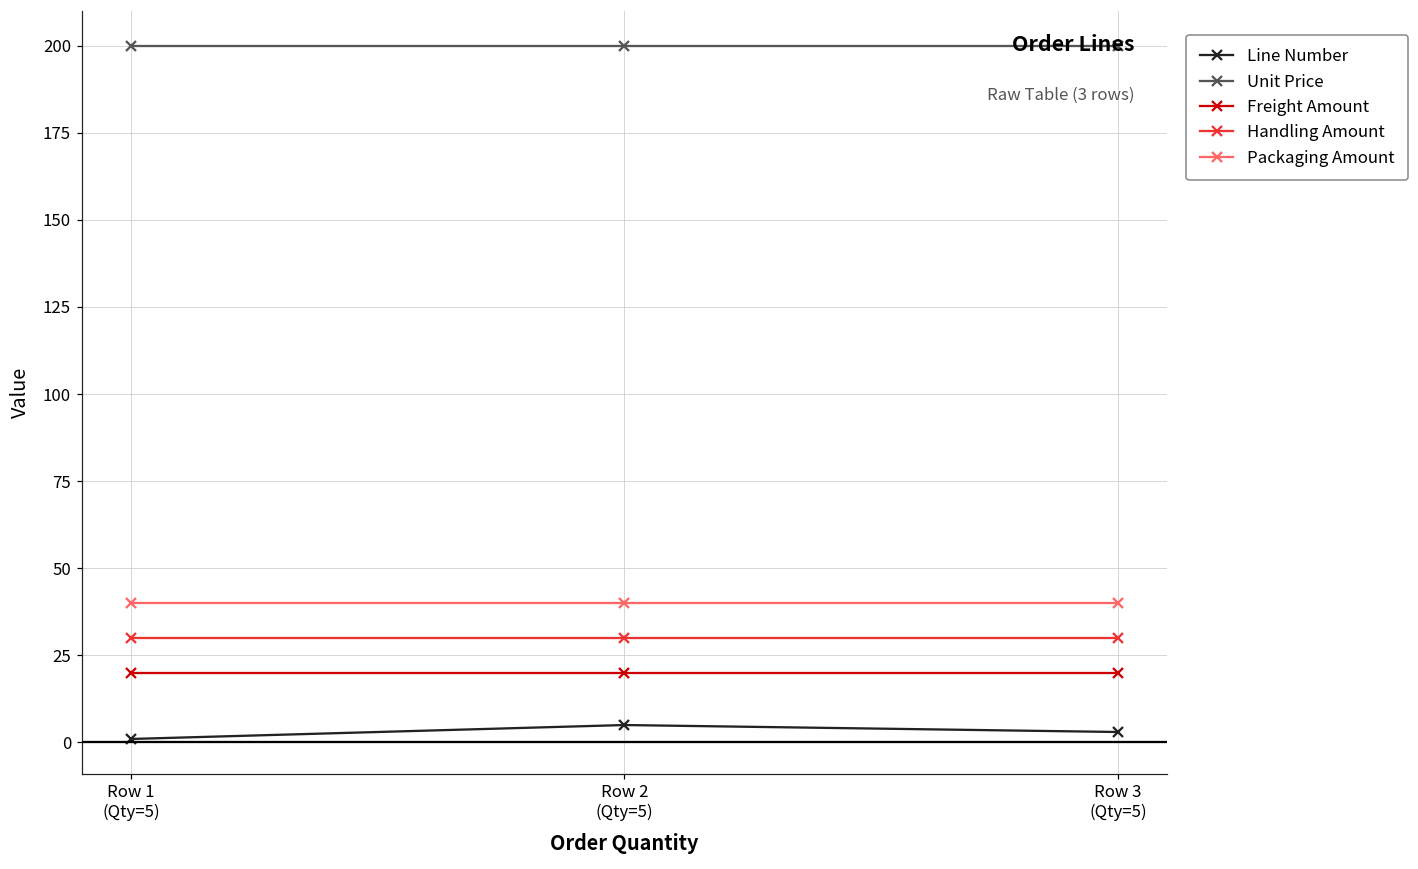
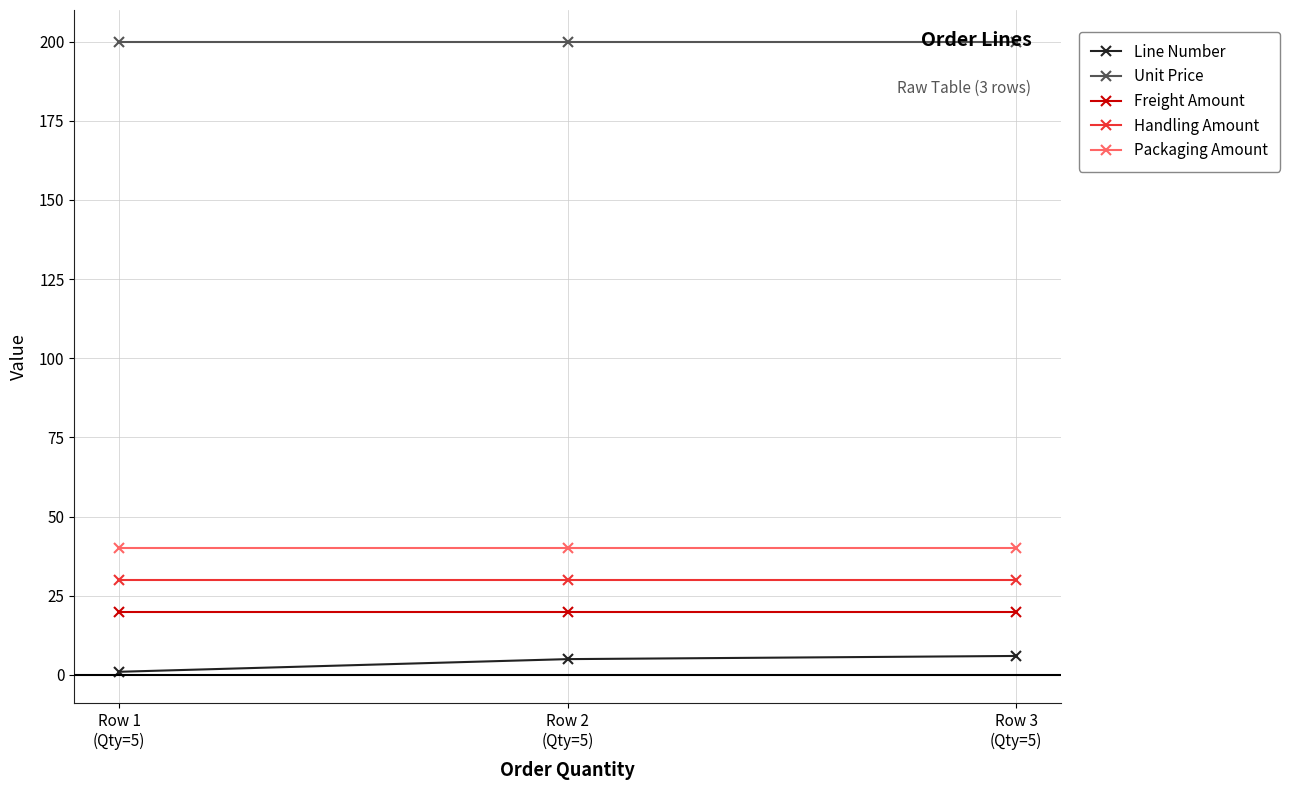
  {
    "Line Number": {
      "Row 1 (Qty=5)": 1,
      "Row 2 (Qty=5)": 5,
-     "Row 3 (Qty=5)": 3
+     "Row 3 (Qty=5)": 6
    },
    "Unit Price": {
      "Row 1 (Qty=5)": 200,
      "Row 2 (Qty=5)": 200,
      "Row 3 (Qty=5)": 200
    },
    "Freight Amount": {
      "Row 1 (Qty=5)": 20,
      "Row 2 (Qty=5)": 20,
      "Row 3 (Qty=5)": 20
    },
    "Handling Amount": {
      "Row 1 (Qty=5)": 30,
      "Row 2 (Qty=5)": 30,
      "Row 3 (Qty=5)": 30
    },
    "Packaging Amount": {
      "Row 1 (Qty=5)": 40,
      "Row 2 (Qty=5)": 40,
      "Row 3 (Qty=5)": 40
    }
  }
